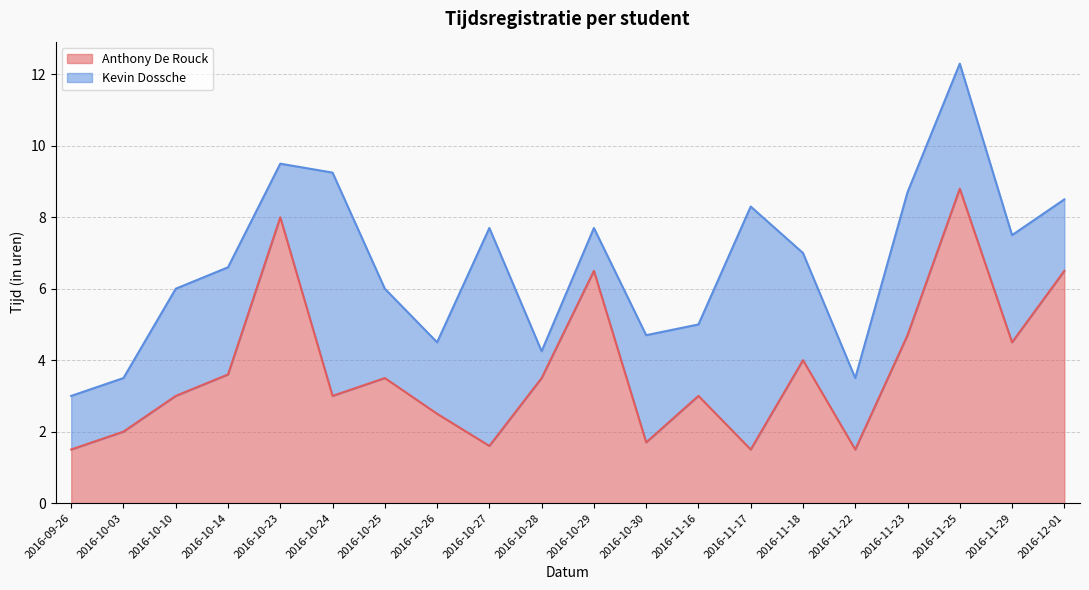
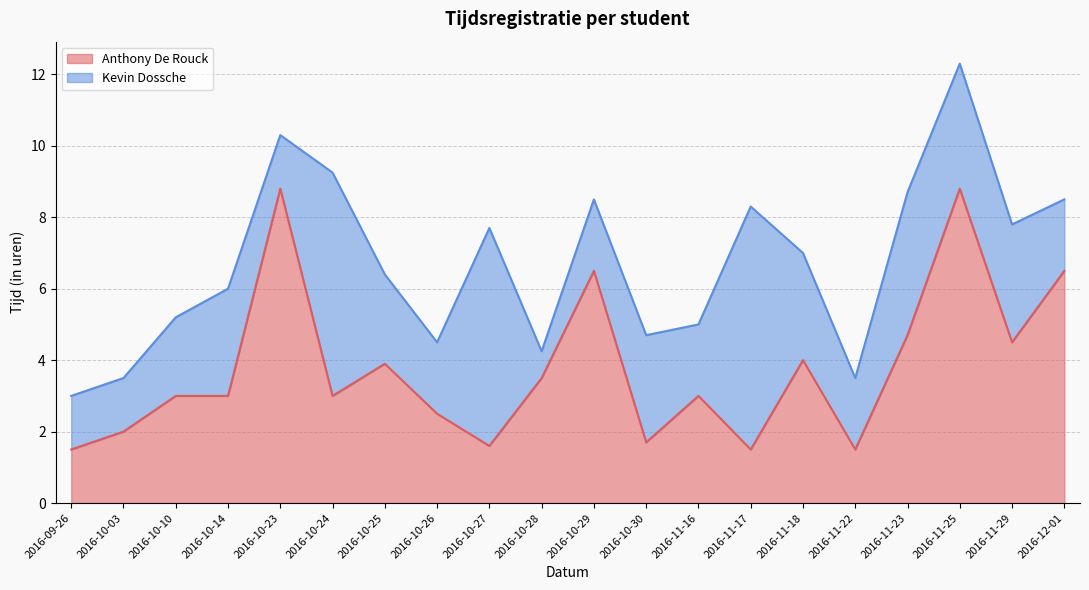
  {
    "Anthony De Rouck": {
      "2016-09-26": 1.5,
      "2016-10-03": 2.0,
      "2016-10-10": 3.0,
-     "2016-10-14": 3.6,
-     "2016-10-23": 8.0,
+     "2016-10-14": 3.0,
+     "2016-10-23": 8.8,
      "2016-10-24": 3.0,
-     "2016-10-25": 3.5,
+     "2016-10-25": 3.9,
      "2016-10-26": 2.5,
      "2016-10-27": 1.6,
      "2016-10-28": 3.5,
      "2016-10-29": 6.5,
      "2016-10-30": 1.7,
      "2016-11-16": 3.0,
      "2016-11-17": 1.5,
      "2016-11-18": 4.0,
      "2016-11-22": 1.5,
      "2016-11-23": 4.7,
      "2016-11-25": 8.8,
      "2016-11-29": 4.5,
      "2016-12-01": 6.5
    },
    "Kevin Dossche": {
      "2016-09-26": 1.5,
      "2016-10-03": 1.5,
-     "2016-10-10": 3.0,
+     "2016-10-10": 2.2,
      "2016-10-14": 3.0,
      "2016-10-23": 1.5,
      "2016-10-24": 6.3,
      "2016-10-25": 2.5,
      "2016-10-26": 2.0,
      "2016-10-27": 6.1,
      "2016-10-28": 0.8,
-     "2016-10-29": 1.2,
+     "2016-10-29": 2.0,
      "2016-10-30": 3.0,
      "2016-11-16": 2.0,
      "2016-11-17": 6.8,
      "2016-11-18": 3.0,
      "2016-11-22": 2.0,
      "2016-11-23": 4.0,
      "2016-11-25": 3.5,
-     "2016-11-29": 3.0,
+     "2016-11-29": 3.3,
      "2016-12-01": 2.0
    }
  }
